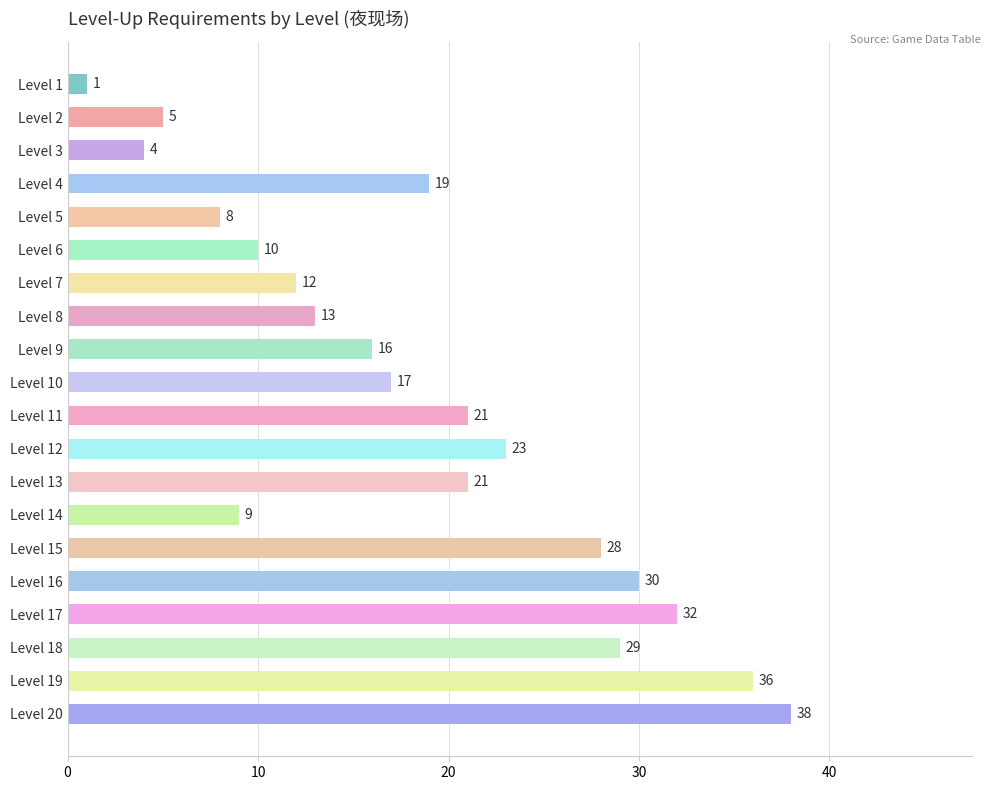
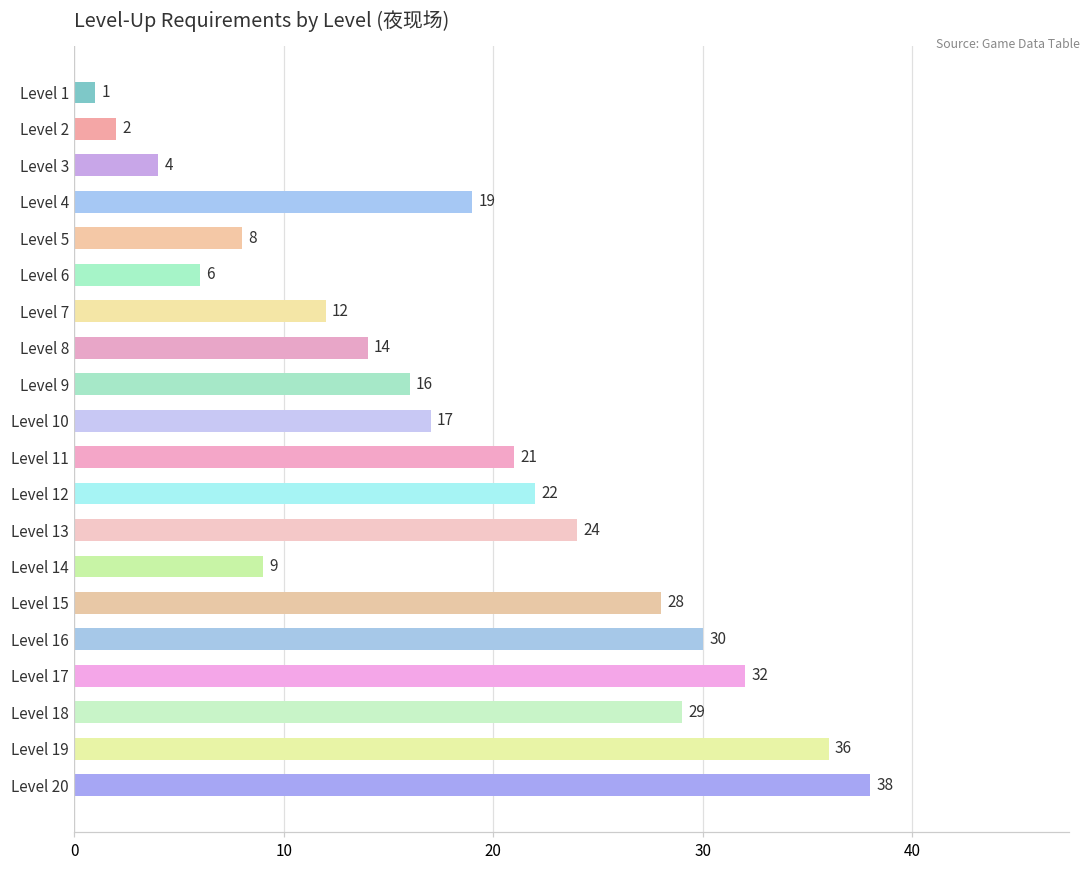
  {
    "Level 1": 1,
-   "Level 2": 5,
+   "Level 2": 2,
    "Level 3": 4,
    "Level 4": 19,
    "Level 5": 8,
-   "Level 6": 10,
+   "Level 6": 6,
    "Level 7": 12,
-   "Level 8": 13,
+   "Level 8": 14,
    "Level 9": 16,
    "Level 10": 17,
    "Level 11": 21,
-   "Level 12": 23,
-   "Level 13": 21,
+   "Level 12": 22,
+   "Level 13": 24,
    "Level 14": 9,
    "Level 15": 28,
    "Level 16": 30,
    "Level 17": 32,
    "Level 18": 29,
    "Level 19": 36,
    "Level 20": 38
  }
